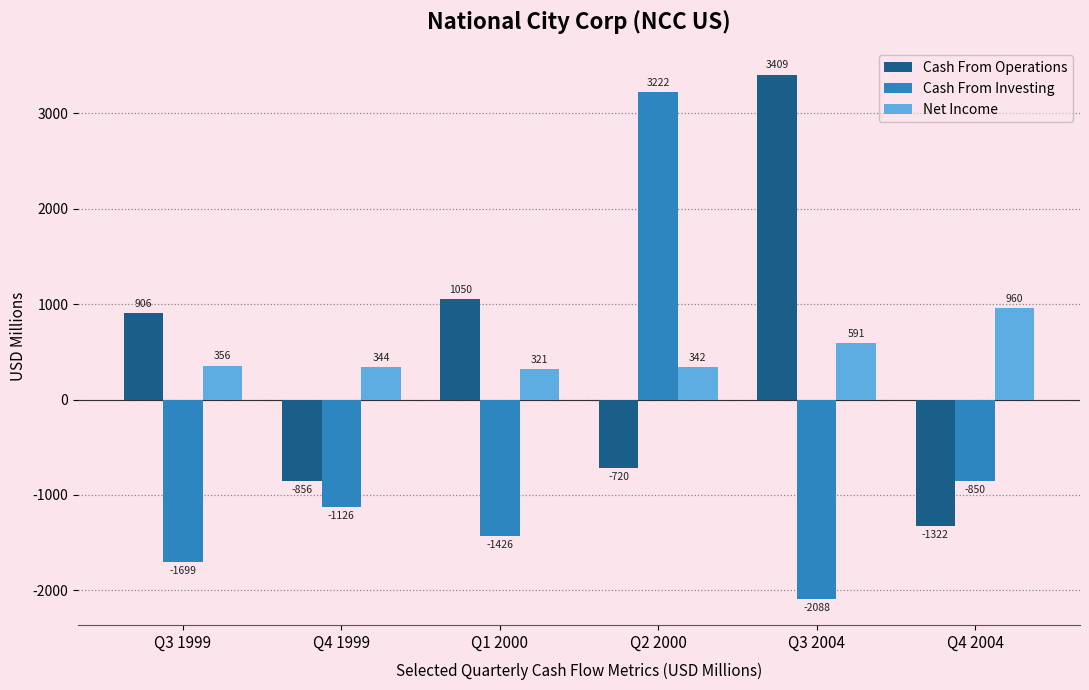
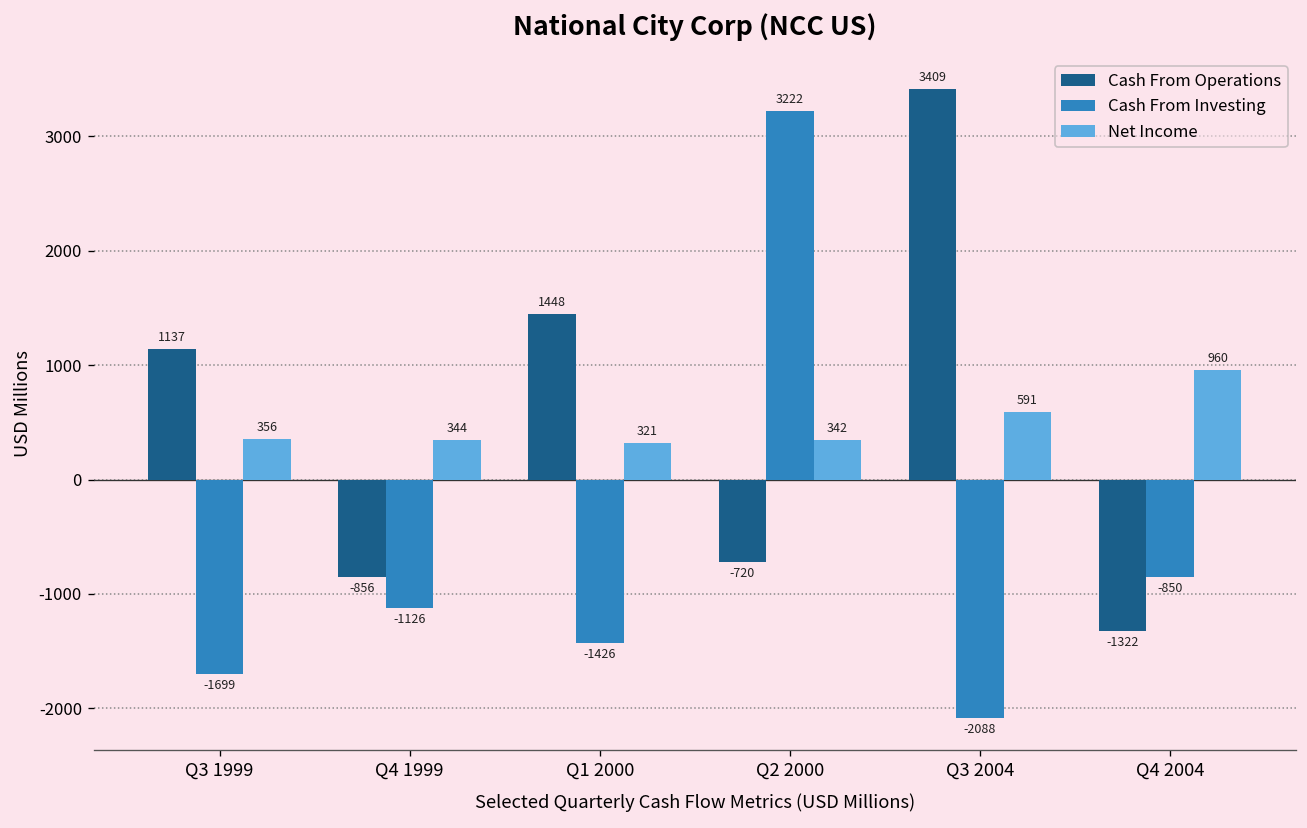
  {
    "Cash From Operations": {
-     "Q3 1999": 906,
+     "Q3 1999": 1137,
      "Q4 1999": -856,
-     "Q1 2000": 1050,
+     "Q1 2000": 1448,
      "Q2 2000": -720,
      "Q3 2004": 3409,
      "Q4 2004": -1322
    },
    "Cash From Investing": {
      "Q3 1999": -1699,
      "Q4 1999": -1126,
      "Q1 2000": -1426,
      "Q2 2000": 3222,
      "Q3 2004": -2088,
      "Q4 2004": -850
    },
    "Net Income": {
      "Q3 1999": 356,
      "Q4 1999": 344,
      "Q1 2000": 321,
      "Q2 2000": 342,
      "Q3 2004": 591,
      "Q4 2004": 960
    }
  }
